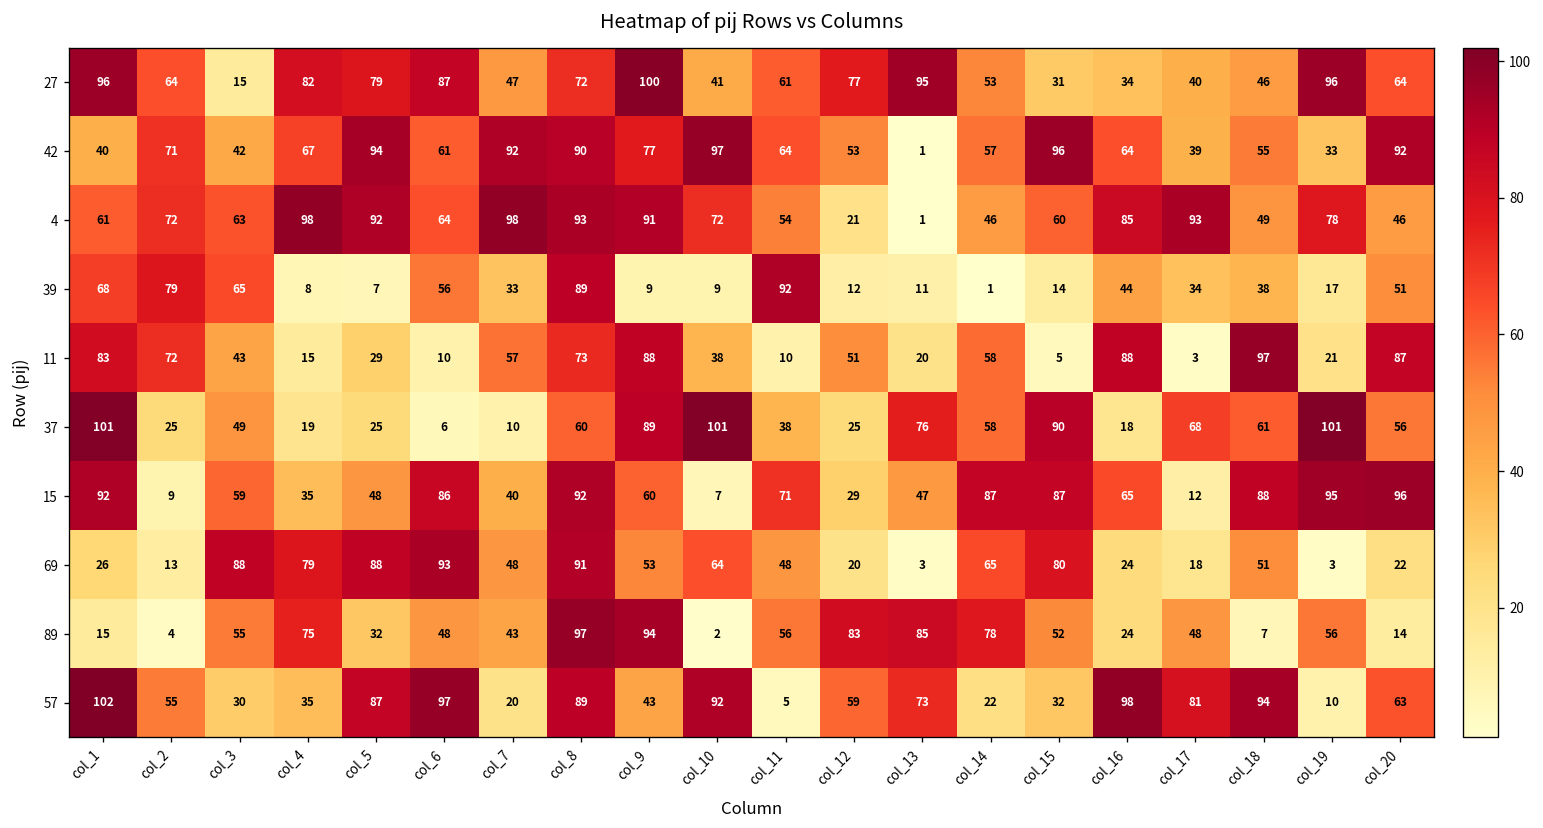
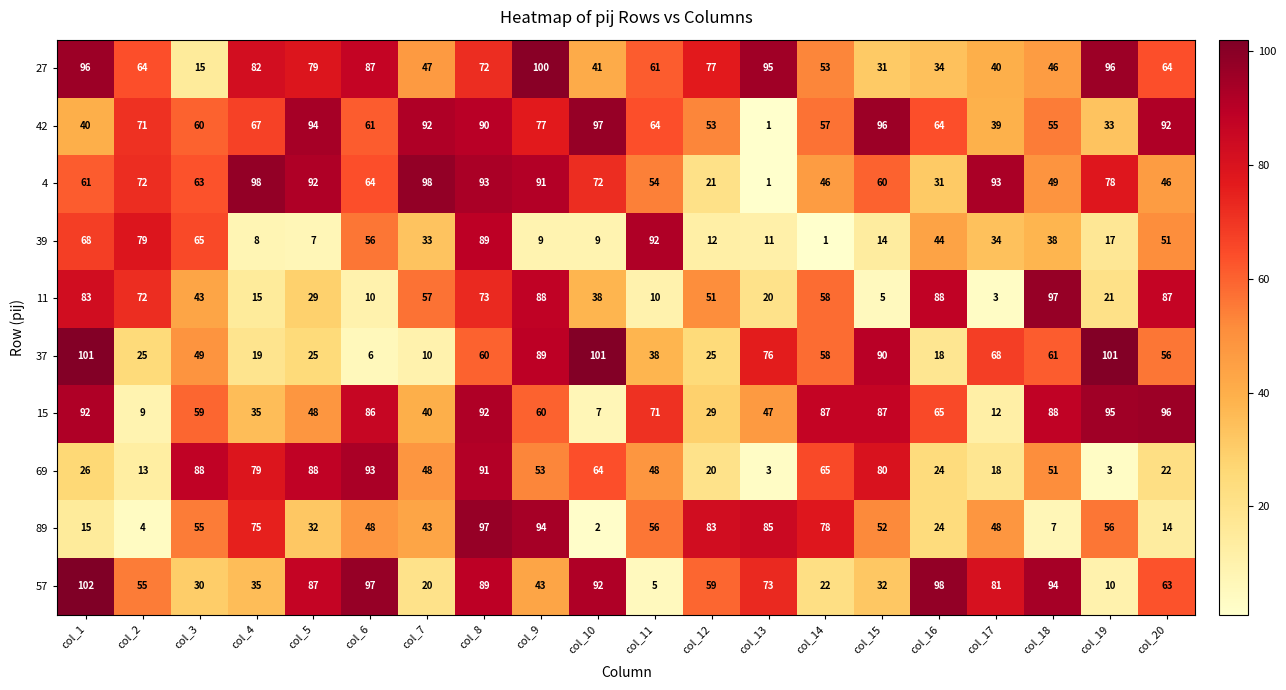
  {
    "27": {
      "col_1": 96,
      "col_2": 64,
      "col_3": 15,
      "col_4": 82,
      "col_5": 79,
      "col_6": 87,
      "col_7": 47,
      "col_8": 72,
      "col_9": 100,
      "col_10": 41,
      "col_11": 61,
      "col_12": 77,
      "col_13": 95,
      "col_14": 53,
      "col_15": 31,
      "col_16": 34,
      "col_17": 40,
      "col_18": 46,
      "col_19": 96,
      "col_20": 64
    },
    "42": {
      "col_1": 40,
      "col_2": 71,
-     "col_3": 42,
+     "col_3": 60,
      "col_4": 67,
      "col_5": 94,
      "col_6": 61,
      "col_7": 92,
      "col_8": 90,
      "col_9": 77,
      "col_10": 97,
      "col_11": 64,
      "col_12": 53,
      "col_13": 1,
      "col_14": 57,
      "col_15": 96,
      "col_16": 64,
      "col_17": 39,
      "col_18": 55,
      "col_19": 33,
      "col_20": 92
    },
    "4": {
      "col_1": 61,
      "col_2": 72,
      "col_3": 63,
      "col_4": 98,
      "col_5": 92,
      "col_6": 64,
      "col_7": 98,
      "col_8": 93,
      "col_9": 91,
      "col_10": 72,
      "col_11": 54,
      "col_12": 21,
      "col_13": 1,
      "col_14": 46,
      "col_15": 60,
-     "col_16": 85,
+     "col_16": 31,
      "col_17": 93,
      "col_18": 49,
      "col_19": 78,
      "col_20": 46
    },
    "39": {
      "col_1": 68,
      "col_2": 79,
      "col_3": 65,
      "col_4": 8,
      "col_5": 7,
      "col_6": 56,
      "col_7": 33,
      "col_8": 89,
      "col_9": 9,
      "col_10": 9,
      "col_11": 92,
      "col_12": 12,
      "col_13": 11,
      "col_14": 1,
      "col_15": 14,
      "col_16": 44,
      "col_17": 34,
      "col_18": 38,
      "col_19": 17,
      "col_20": 51
    },
    "11": {
      "col_1": 83,
      "col_2": 72,
      "col_3": 43,
      "col_4": 15,
      "col_5": 29,
      "col_6": 10,
      "col_7": 57,
      "col_8": 73,
      "col_9": 88,
      "col_10": 38,
      "col_11": 10,
      "col_12": 51,
      "col_13": 20,
      "col_14": 58,
      "col_15": 5,
      "col_16": 88,
      "col_17": 3,
      "col_18": 97,
      "col_19": 21,
      "col_20": 87
    },
    "37": {
      "col_1": 101,
      "col_2": 25,
      "col_3": 49,
      "col_4": 19,
      "col_5": 25,
      "col_6": 6,
      "col_7": 10,
      "col_8": 60,
      "col_9": 89,
      "col_10": 101,
      "col_11": 38,
      "col_12": 25,
      "col_13": 76,
      "col_14": 58,
      "col_15": 90,
      "col_16": 18,
      "col_17": 68,
      "col_18": 61,
      "col_19": 101,
      "col_20": 56
    },
    "15": {
      "col_1": 92,
      "col_2": 9,
      "col_3": 59,
      "col_4": 35,
      "col_5": 48,
      "col_6": 86,
      "col_7": 40,
      "col_8": 92,
      "col_9": 60,
      "col_10": 7,
      "col_11": 71,
      "col_12": 29,
      "col_13": 47,
      "col_14": 87,
      "col_15": 87,
      "col_16": 65,
      "col_17": 12,
      "col_18": 88,
      "col_19": 95,
      "col_20": 96
    },
    "69": {
      "col_1": 26,
      "col_2": 13,
      "col_3": 88,
      "col_4": 79,
      "col_5": 88,
      "col_6": 93,
      "col_7": 48,
      "col_8": 91,
      "col_9": 53,
      "col_10": 64,
      "col_11": 48,
      "col_12": 20,
      "col_13": 3,
      "col_14": 65,
      "col_15": 80,
      "col_16": 24,
      "col_17": 18,
      "col_18": 51,
      "col_19": 3,
      "col_20": 22
    },
    "89": {
      "col_1": 15,
      "col_2": 4,
      "col_3": 55,
      "col_4": 75,
      "col_5": 32,
      "col_6": 48,
      "col_7": 43,
      "col_8": 97,
      "col_9": 94,
      "col_10": 2,
      "col_11": 56,
      "col_12": 83,
      "col_13": 85,
      "col_14": 78,
      "col_15": 52,
      "col_16": 24,
      "col_17": 48,
      "col_18": 7,
      "col_19": 56,
      "col_20": 14
    },
    "57": {
      "col_1": 102,
      "col_2": 55,
      "col_3": 30,
      "col_4": 35,
      "col_5": 87,
      "col_6": 97,
      "col_7": 20,
      "col_8": 89,
      "col_9": 43,
      "col_10": 92,
      "col_11": 5,
      "col_12": 59,
      "col_13": 73,
      "col_14": 22,
      "col_15": 32,
      "col_16": 98,
      "col_17": 81,
      "col_18": 94,
      "col_19": 10,
      "col_20": 63
    }
  }
